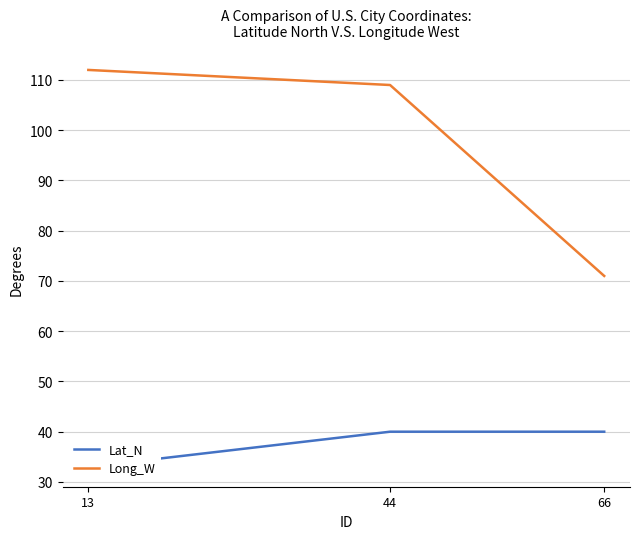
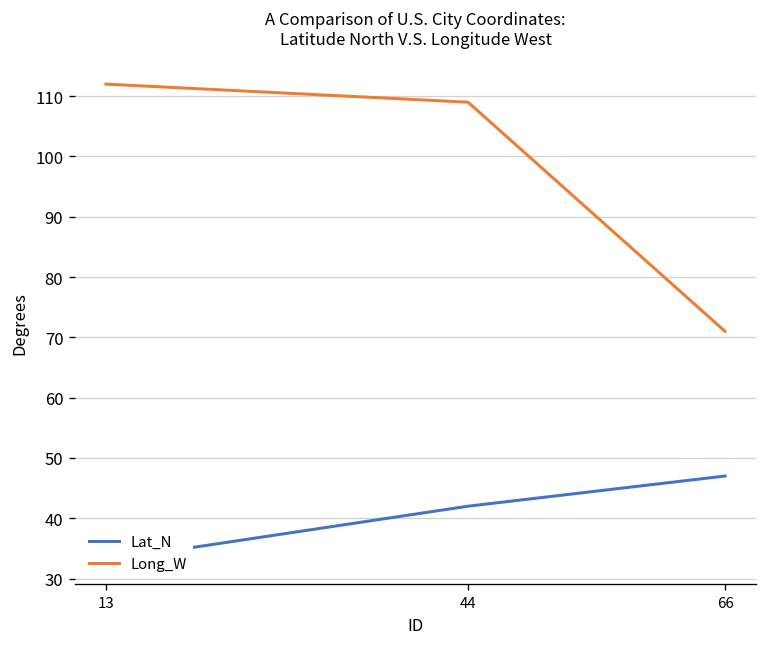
  {
    "Lat_N": {
-     "44": 40,
-     "66": 40
+     "44": 42,
+     "66": 47
    },
    "Long_W": {
      "13": 112,
      "44": 109,
      "66": 71
    }
  }
